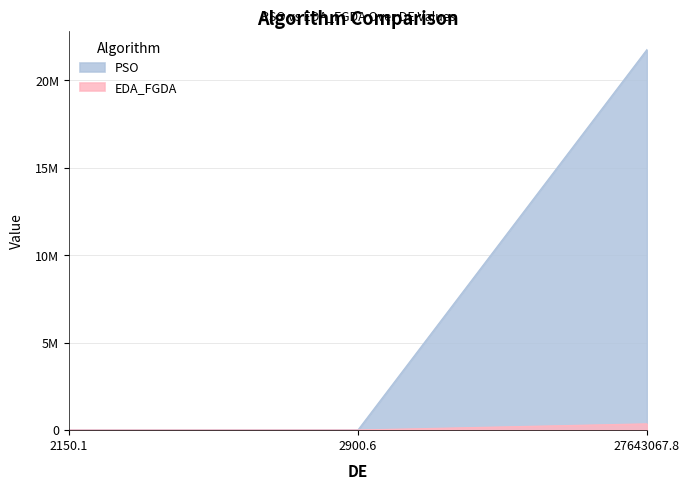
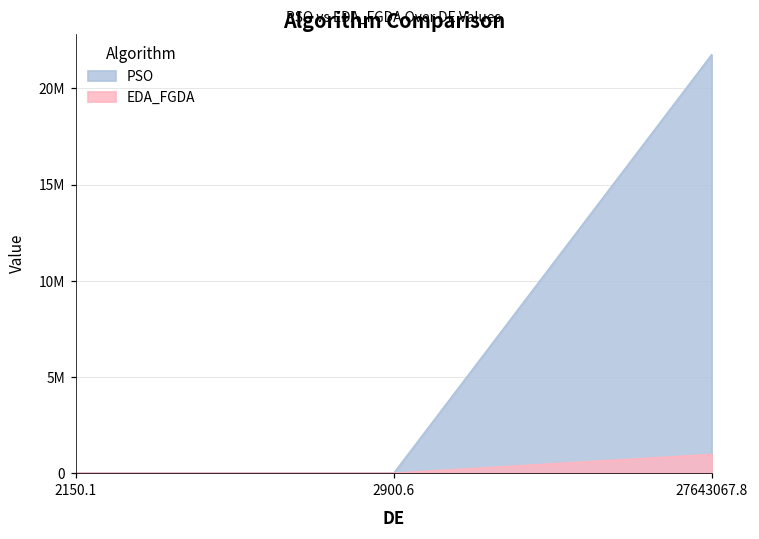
  {
    "PSO": {
      "27643067.8": 21800000
    },
    "EDA_FGDA": {
-     "27643067.8": 400000
+     "27643067.8": 1000000
    }
  }
